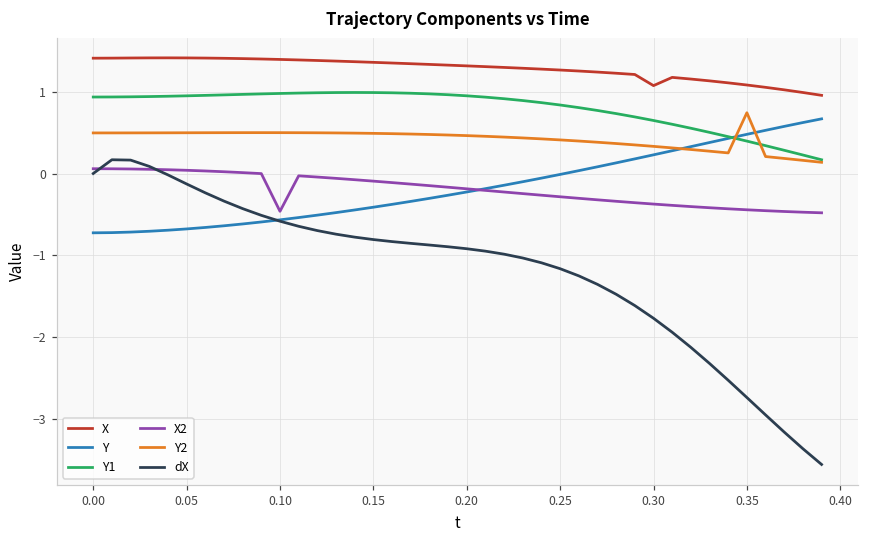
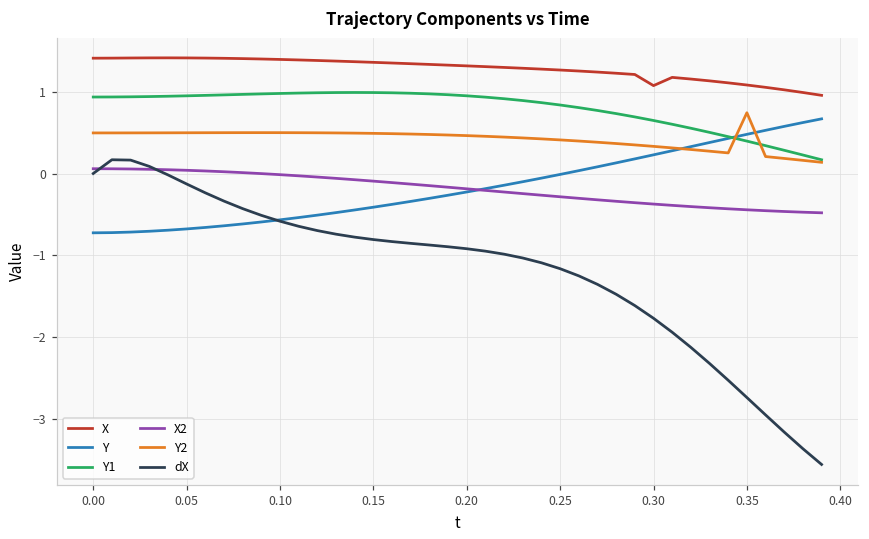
  {
    "X": {
      "0.00": 1.4,
      "0.05": 1.4,
      "0.10": 1.4,
      "0.15": 1.4,
      "0.20": 1.3,
      "0.25": 1.3,
      "0.30": 1.1,
      "0.35": 1.1
    },
    "Y": {
      "0.00": -0.7,
      "0.05": -0.7,
      "0.15": -0.4,
      "0.20": -0.2,
      "0.25": 0.0,
      "0.30": 0.2,
      "0.35": 0.5
    },
    "Y1": {
      "0.00": 0.9,
      "0.05": 1.0,
      "0.10": 1.0,
      "0.15": 1.0,
      "0.20": 1.0,
      "0.25": 0.8,
      "0.30": 0.6,
      "0.35": 0.4
    },
    "X2": {
      "0.00": 0.1,
      "0.05": 0.0,
-     "0.10": -0.5,
+     "0.10": 0.0,
      "0.15": -0.1,
      "0.20": -0.2,
      "0.25": -0.3,
      "0.30": -0.4,
      "0.35": -0.4
    },
    "Y2": {
      "0.00": 0.5,
      "0.05": 0.5,
      "0.10": 0.5,
      "0.15": 0.5,
      "0.20": 0.5,
      "0.25": 0.4,
      "0.30": 0.3,
      "0.35": 0.7
    },
    "dX": {
      "0.00": 0.0,
      "0.05": -0.1,
      "0.15": -0.8,
      "0.20": -0.9,
      "0.25": -1.2,
      "0.30": -1.8,
      "0.35": -2.7
    }
  }
